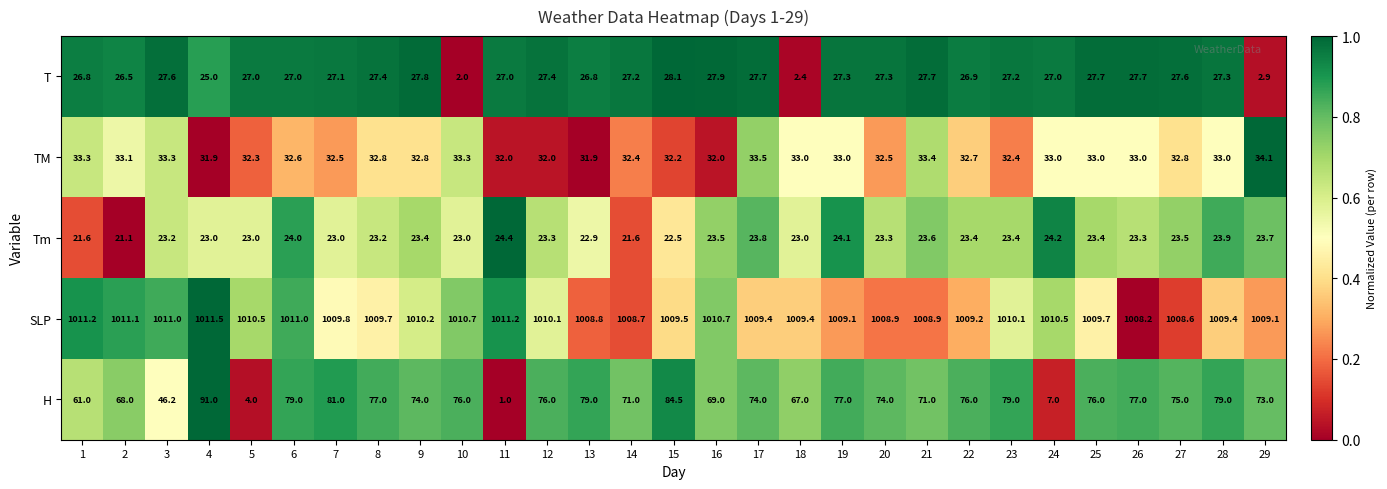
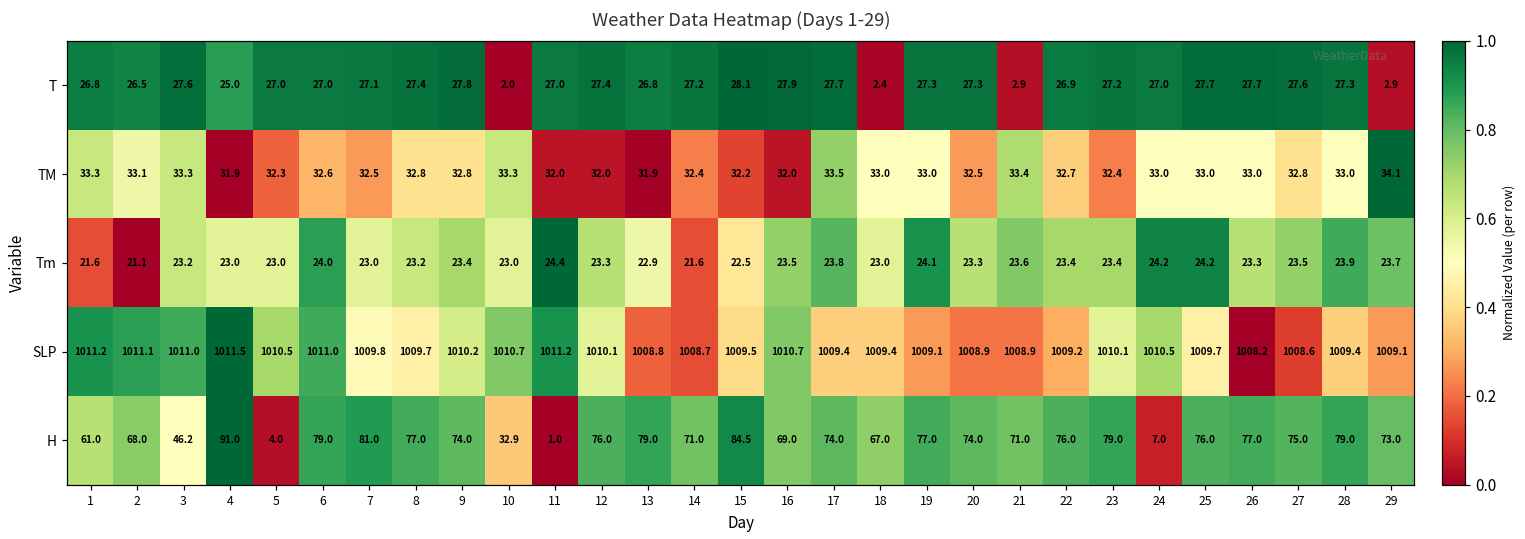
  {
    "T": {
      "1": 26.8,
      "2": 26.5,
      "3": 27.6,
      "4": 25.0,
      "5": 27.0,
      "6": 27.0,
      "7": 27.1,
      "8": 27.4,
      "9": 27.8,
      "10": 2.0,
      "11": 27.0,
      "12": 27.4,
      "13": 26.8,
      "14": 27.2,
      "15": 28.1,
      "16": 27.9,
      "17": 27.7,
      "18": 2.4,
      "19": 27.3,
      "20": 27.3,
-     "21": 27.7,
+     "21": 2.9,
      "22": 26.9,
      "23": 27.2,
      "24": 27.0,
      "25": 27.7,
      "26": 27.7,
      "27": 27.6,
      "29": 2.9
    },
    "TM": {
      "1": 33.3,
      "2": 33.1,
      "3": 33.3,
      "4": 31.9,
      "5": 32.3,
      "6": 32.6,
      "7": 32.5,
      "8": 32.8,
      "9": 32.8,
      "10": 33.3,
      "11": 32.0,
      "12": 32.0,
      "13": 31.9,
      "14": 32.4,
      "15": 32.2,
      "16": 32.0,
      "17": 33.5,
      "18": 33.0,
      "19": 33.0,
      "20": 32.5,
      "21": 33.4,
      "22": 32.7,
      "23": 32.4,
      "24": 33.0,
      "25": 33.0,
      "26": 33.0,
      "27": 32.8,
      "28": 33.0,
      "29": 34.1
    },
    "Tm": {
      "1": 21.6,
      "2": 21.1,
      "3": 23.2,
      "4": 23.0,
      "5": 23.0,
      "6": 24.0,
      "7": 23.0,
      "8": 23.2,
      "9": 23.4,
      "10": 23.0,
      "11": 24.4,
      "12": 23.3,
      "13": 22.9,
      "14": 21.6,
      "15": 22.5,
      "16": 23.5,
      "17": 23.8,
      "18": 23.0,
      "19": 24.1,
      "20": 23.3,
      "21": 23.6,
      "22": 23.4,
      "23": 23.4,
      "24": 24.2,
-     "25": 23.4,
+     "25": 24.2,
      "26": 23.3,
      "27": 23.5,
      "28": 23.9,
      "29": 23.7
    },
    "SLP": {
      "1": 1011.2,
      "2": 1011.1,
      "3": 1011.0,
      "4": 1011.5,
      "5": 1010.5,
      "6": 1011.0,
      "7": 1009.8,
      "8": 1009.7,
      "9": 1010.2,
      "10": 1010.7,
      "11": 1011.2,
      "12": 1010.1,
      "13": 1008.8,
      "14": 1008.7,
      "15": 1009.5,
      "16": 1010.7,
      "17": 1009.4,
      "18": 1009.4,
      "19": 1009.1,
      "20": 1008.9,
      "21": 1008.9,
      "22": 1009.2,
      "23": 1010.1,
      "24": 1010.5,
      "25": 1009.7,
      "26": 1008.2,
      "27": 1008.6,
      "28": 1009.4,
      "29": 1009.1
    },
    "H": {
      "1": 61.0,
      "2": 68.0,
      "3": 46.2,
      "4": 91.0,
      "5": 4.0,
      "6": 79.0,
      "7": 81.0,
      "8": 77.0,
      "9": 74.0,
-     "10": 76.0,
+     "10": 32.9,
      "11": 1.0,
      "12": 76.0,
      "13": 79.0,
      "14": 71.0,
      "15": 84.5,
      "16": 69.0,
      "17": 74.0,
      "18": 67.0,
      "19": 77.0,
      "20": 74.0,
      "21": 71.0,
      "22": 76.0,
      "23": 79.0,
      "24": 7.0,
      "25": 76.0,
      "26": 77.0,
      "27": 75.0,
      "28": 79.0,
      "29": 73.0
    }
  }
